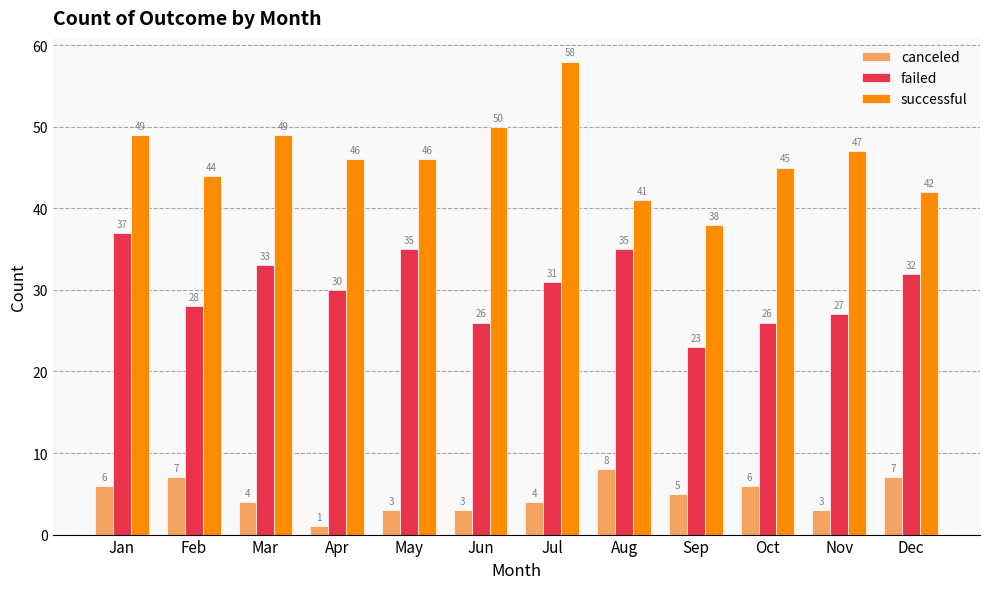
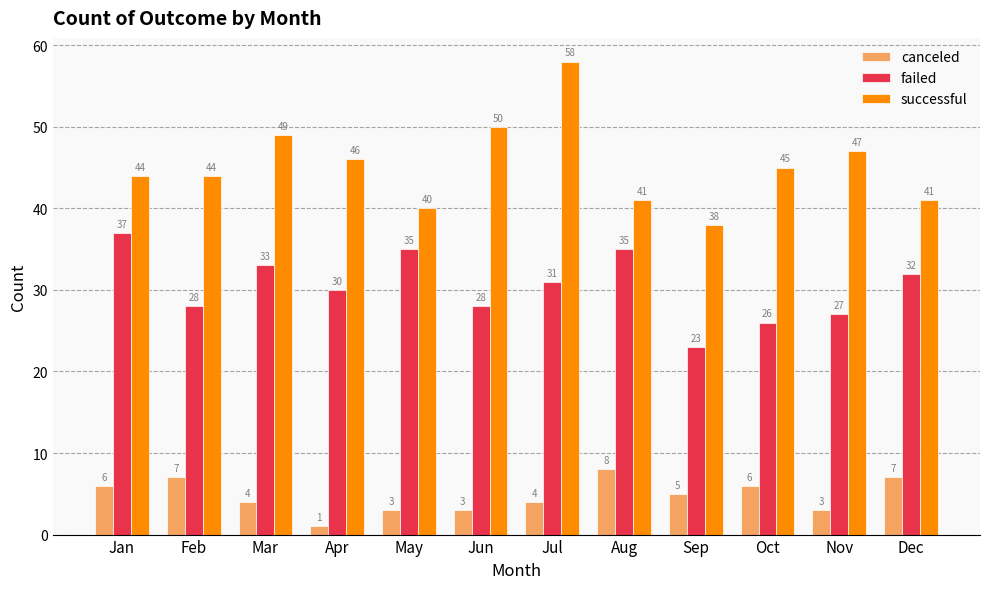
  {
    "canceled": {
      "Jan": 6,
      "Feb": 7,
      "Mar": 4,
      "Apr": 1,
      "May": 3,
      "Jun": 3,
      "Jul": 4,
      "Aug": 8,
      "Sep": 5,
      "Oct": 6,
      "Nov": 3,
      "Dec": 7
    },
    "failed": {
      "Jan": 37,
      "Feb": 28,
      "Mar": 33,
      "Apr": 30,
      "May": 35,
-     "Jun": 26,
+     "Jun": 28,
      "Jul": 31,
      "Aug": 35,
      "Sep": 23,
      "Oct": 26,
      "Nov": 27,
      "Dec": 32
    },
    "successful": {
-     "Jan": 49,
+     "Jan": 44,
      "Feb": 44,
      "Mar": 49,
      "Apr": 46,
-     "May": 46,
+     "May": 40,
      "Jun": 50,
      "Jul": 58,
      "Aug": 41,
      "Sep": 38,
      "Oct": 45,
      "Nov": 47,
-     "Dec": 42
+     "Dec": 41
    }
  }
